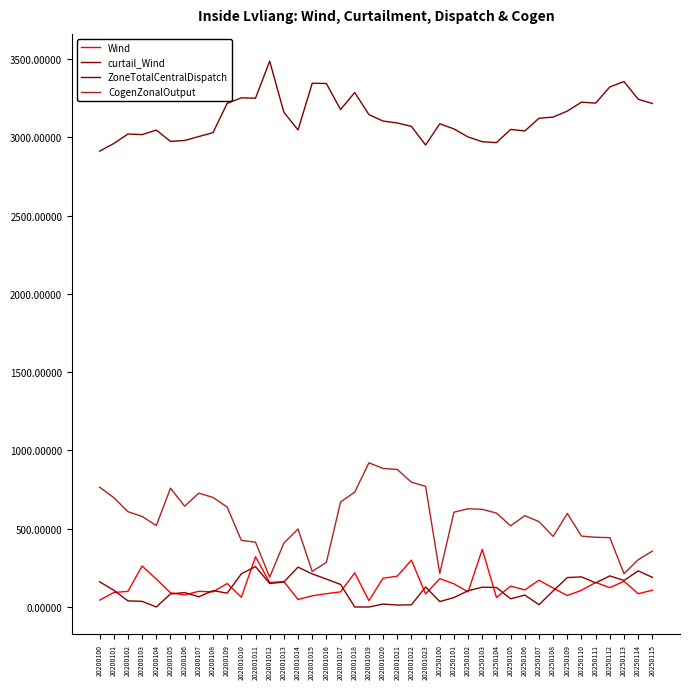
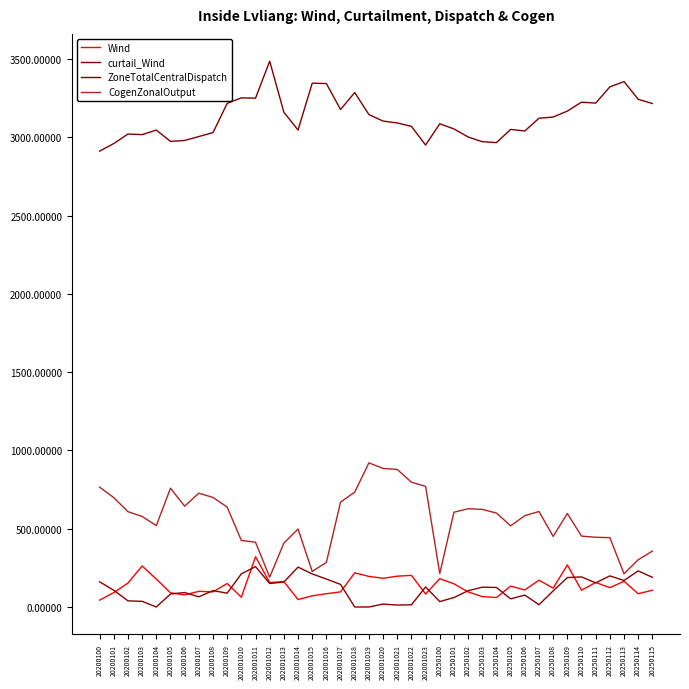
  {
    "Wind": {
      "20200100": 40,
-     "20200102": 100,
+     "20200102": 150,
      "20200103": 260,
      "20200104": 180,
      "20200107": 100,
      "20200109": 150,
      "202001010": 60,
      "202001011": 320,
      "202001014": 50,
      "202001015": 70,
      "202001016": 80,
      "202001017": 100,
      "202001018": 220,
-     "202001019": 40,
+     "202001019": 200,
      "202001020": 180,
      "202001021": 200,
-     "202001022": 300,
+     "202001022": 200,
      "202001023": 80,
      "20250100": 180,
      "20250101": 150,
-     "20250103": 370,
+     "20250103": 70,
      "20250104": 60,
      "20250105": 130,
      "20250106": 110,
      "20250107": 170,
      "20250108": 120,
-     "20250109": 70,
+     "20250109": 270,
      "20250110": 110,
      "20250112": 120,
      "20250114": 80,
      "20250115": 110
    },
    "CogenZonalOutput": {
      "20200100": 770,
      "20200101": 700,
      "20200102": 610,
      "20200103": 580,
      "20200104": 520,
      "20200105": 760,
      "20200106": 640,
      "20200107": 730,
      "20200108": 700,
      "20200109": 640,
      "202001010": 430,
      "202001011": 410,
      "202001012": 190,
      "202001013": 410,
      "202001014": 500,
      "202001016": 280,
      "202001017": 670,
      "202001018": 730,
      "202001019": 920,
      "202001020": 890,
      "202001021": 880,
      "202001022": 800,
      "202001023": 770,
      "20250100": 210,
      "20250101": 610,
      "20250102": 630,
      "20250103": 620,
      "20250104": 600,
      "20250105": 520,
      "20250106": 580,
-     "20250107": 550,
+     "20250107": 610,
      "20250108": 450,
      "20250109": 600,
      "20250110": 450,
      "20250111": 450,
      "20250112": 440,
      "20250113": 210,
      "20250114": 300,
      "20250115": 360
    }
  }
